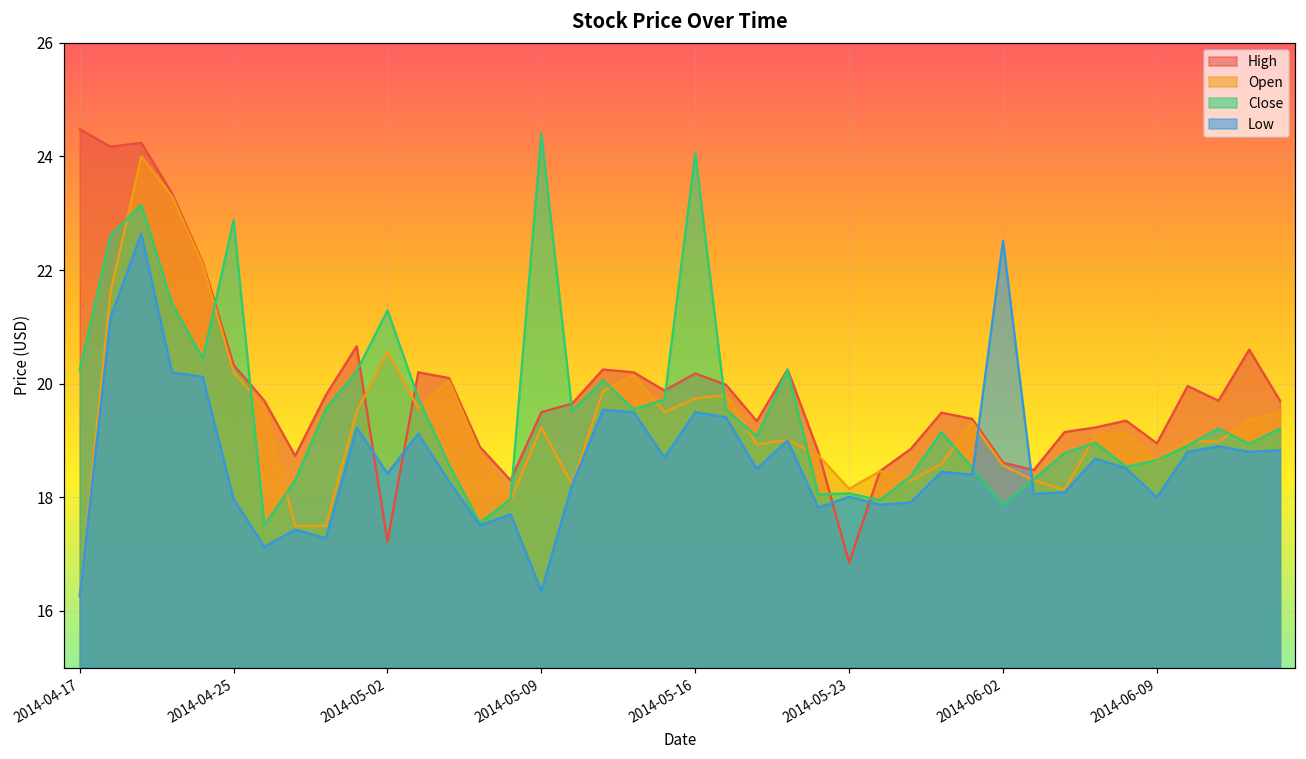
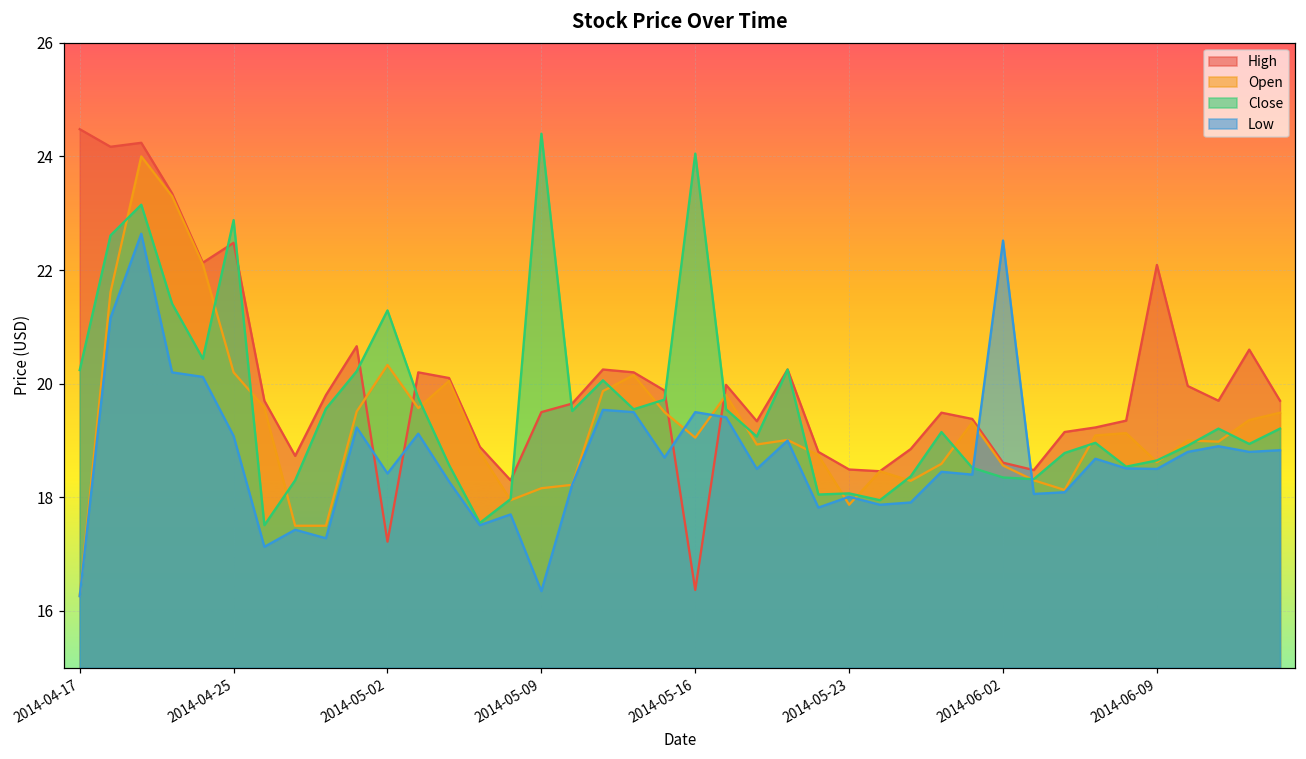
  {
    "High": {
      "2014-04-17": 24.5,
-     "2014-04-25": 20.3,
+     "2014-04-25": 22.5,
      "2014-05-02": 17.2,
      "2014-05-09": 19.5,
-     "2014-05-16": 20.2,
-     "2014-05-23": 16.9,
+     "2014-05-16": 16.4,
+     "2014-05-23": 18.5,
      "2014-06-02": 18.6,
-     "2014-06-09": 19.0
+     "2014-06-09": 22.1
    },
    "Open": {
      "2014-04-25": 20.2,
-     "2014-05-02": 20.6,
-     "2014-05-09": 19.2,
-     "2014-05-16": 19.7,
-     "2014-05-23": 18.2,
+     "2014-05-02": 20.3,
+     "2014-05-09": 18.2,
+     "2014-05-16": 19.1,
+     "2014-05-23": 17.9,
      "2014-06-02": 18.6
    },
    "Close": {
      "2014-04-17": 20.2,
      "2014-04-25": 22.9,
      "2014-05-02": 21.3,
      "2014-05-09": 24.4,
      "2014-05-16": 24.1,
      "2014-05-23": 18.1,
-     "2014-06-02": 17.9
+     "2014-06-02": 18.4
    },
    "Low": {
-     "2014-04-25": 18.0,
+     "2014-04-25": 19.1,
      "2014-05-02": 18.4,
      "2014-05-09": 16.4,
      "2014-05-16": 19.5,
      "2014-05-23": 18.0,
      "2014-06-02": 22.5,
-     "2014-06-09": 18.0
+     "2014-06-09": 18.5
    }
  }
